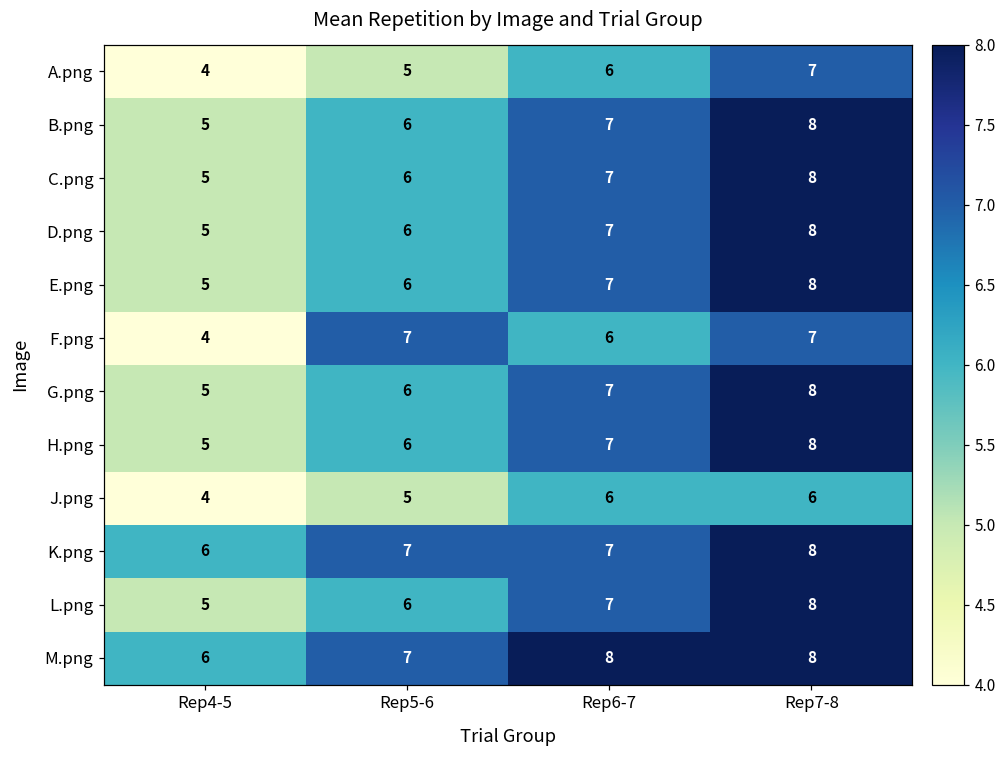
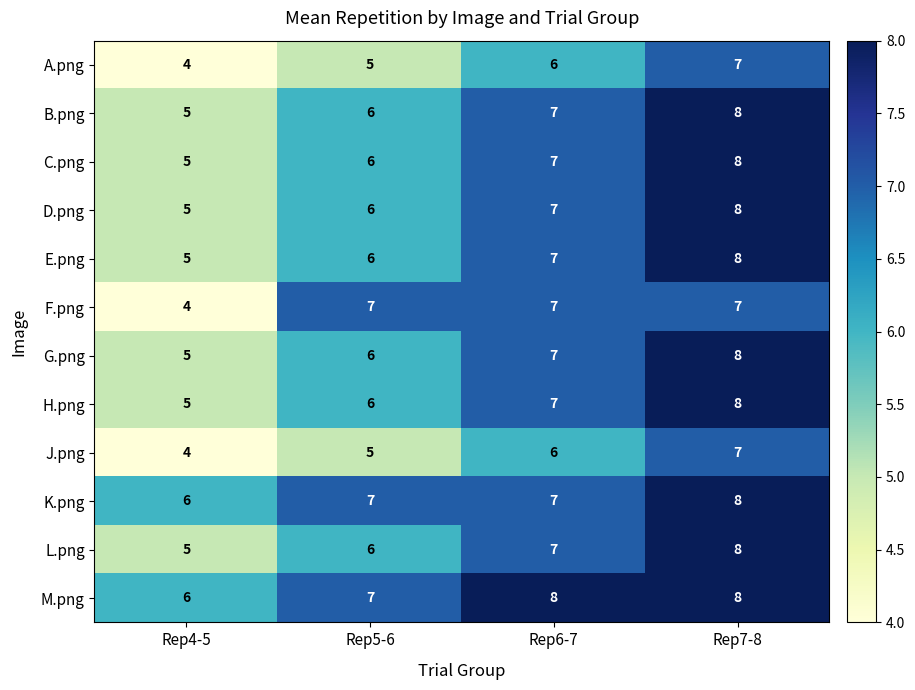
  {
    "A.png": {
      "Rep4-5": 4,
      "Rep5-6": 5,
      "Rep6-7": 6,
      "Rep7-8": 7
    },
    "B.png": {
      "Rep4-5": 5,
      "Rep5-6": 6,
      "Rep6-7": 7,
      "Rep7-8": 8
    },
    "C.png": {
      "Rep4-5": 5,
      "Rep5-6": 6,
      "Rep6-7": 7,
      "Rep7-8": 8
    },
    "D.png": {
      "Rep4-5": 5,
      "Rep5-6": 6,
      "Rep6-7": 7,
      "Rep7-8": 8
    },
    "E.png": {
      "Rep4-5": 5,
      "Rep5-6": 6,
      "Rep6-7": 7,
      "Rep7-8": 8
    },
    "F.png": {
      "Rep4-5": 4,
      "Rep5-6": 7,
-     "Rep6-7": 6,
+     "Rep6-7": 7,
      "Rep7-8": 7
    },
    "G.png": {
      "Rep4-5": 5,
      "Rep5-6": 6,
      "Rep6-7": 7,
      "Rep7-8": 8
    },
    "H.png": {
      "Rep4-5": 5,
      "Rep5-6": 6,
      "Rep6-7": 7,
      "Rep7-8": 8
    },
    "J.png": {
      "Rep4-5": 4,
      "Rep5-6": 5,
      "Rep6-7": 6,
-     "Rep7-8": 6
+     "Rep7-8": 7
    },
    "K.png": {
      "Rep4-5": 6,
      "Rep5-6": 7,
      "Rep6-7": 7,
      "Rep7-8": 8
    },
    "L.png": {
      "Rep4-5": 5,
      "Rep5-6": 6,
      "Rep6-7": 7,
      "Rep7-8": 8
    },
    "M.png": {
      "Rep4-5": 6,
      "Rep5-6": 7,
      "Rep6-7": 8,
      "Rep7-8": 8
    }
  }
